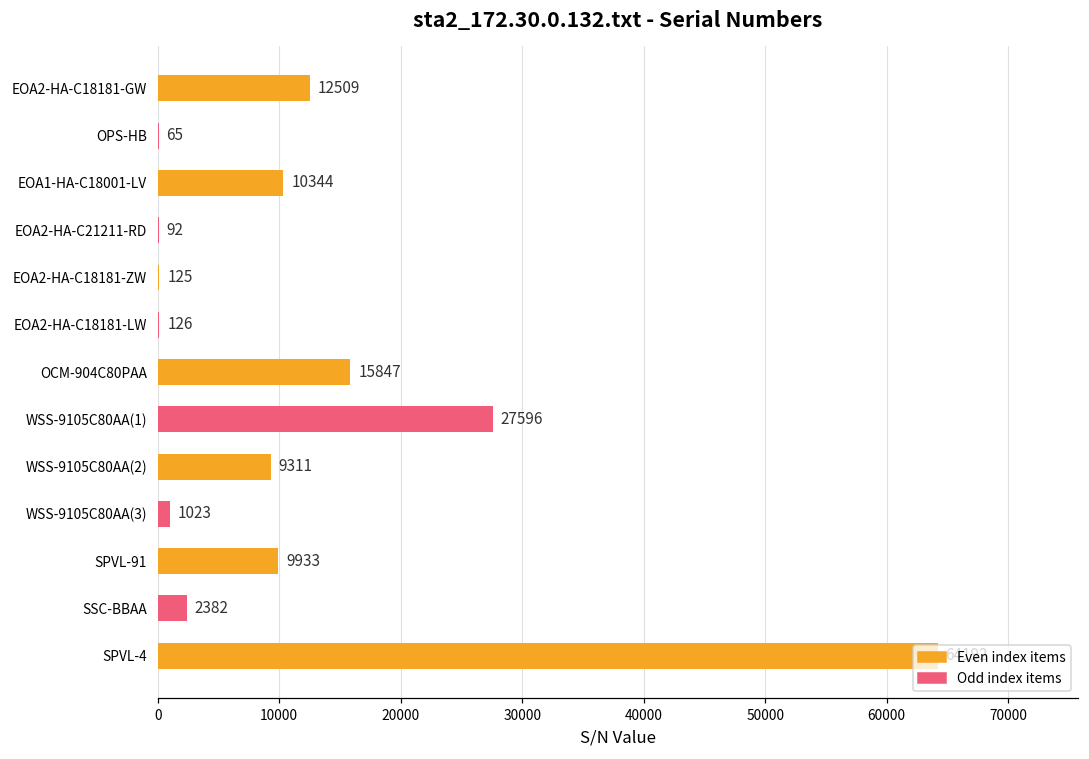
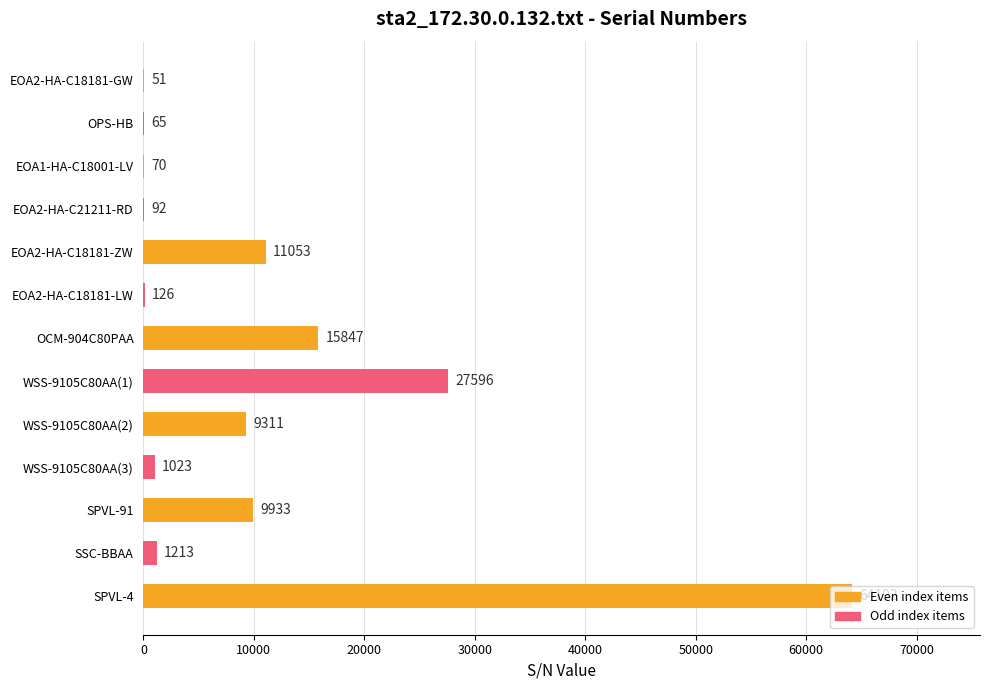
  {
-   "EOA2-HA-C18181-GW": 12509,
+   "EOA2-HA-C18181-GW": 51,
    "OPS-HB": 65,
-   "EOA1-HA-C18001-LV": 10344,
+   "EOA1-HA-C18001-LV": 70,
    "EOA2-HA-C21211-RD": 92,
-   "EOA2-HA-C18181-ZW": 125,
+   "EOA2-HA-C18181-ZW": 11053,
    "EOA2-HA-C18181-LW": 126,
    "OCM-904C80PAA": 15847,
    "WSS-9105C80AA(1)": 27596,
    "WSS-9105C80AA(2)": 9311,
    "WSS-9105C80AA(3)": 1023,
    "SPVL-91": 9933,
-   "SSC-BBAA": 2382
+   "SSC-BBAA": 1213
  }
